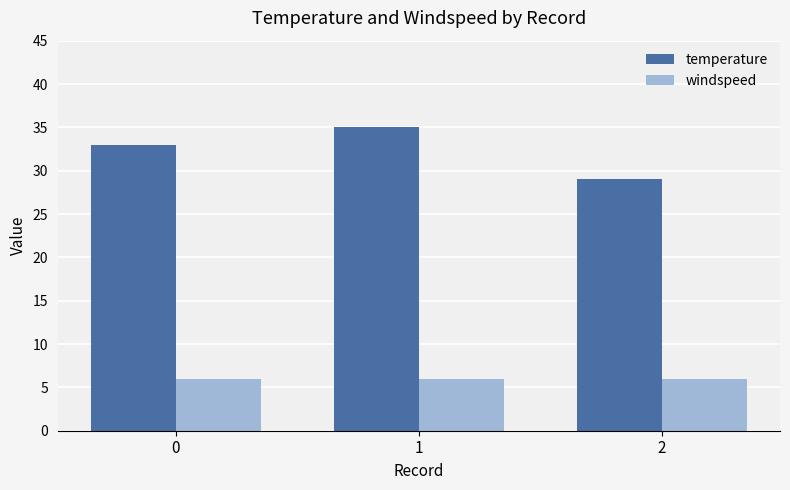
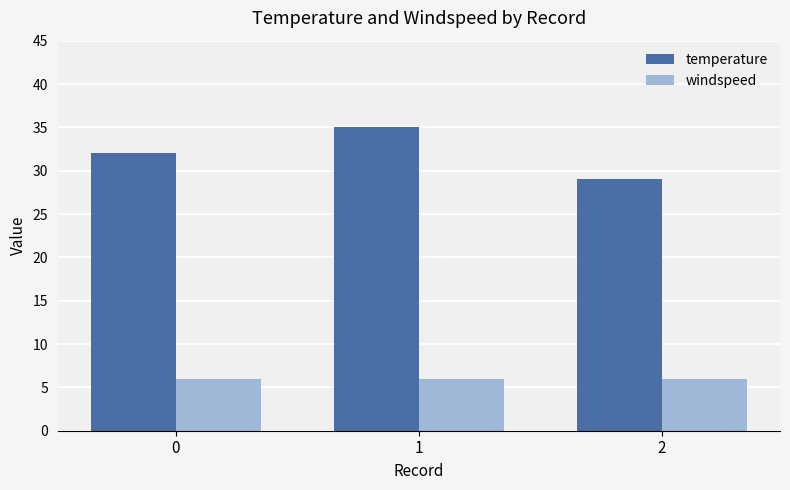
  {
    "temperature": {
-     "0": 33,
+     "0": 32,
      "1": 35,
      "2": 29
    },
    "windspeed": {
      "0": 6,
      "1": 6,
      "2": 6
    }
  }
